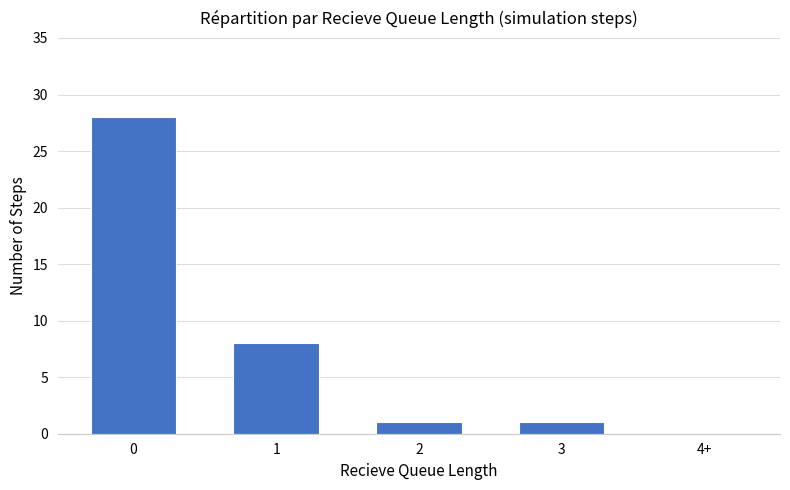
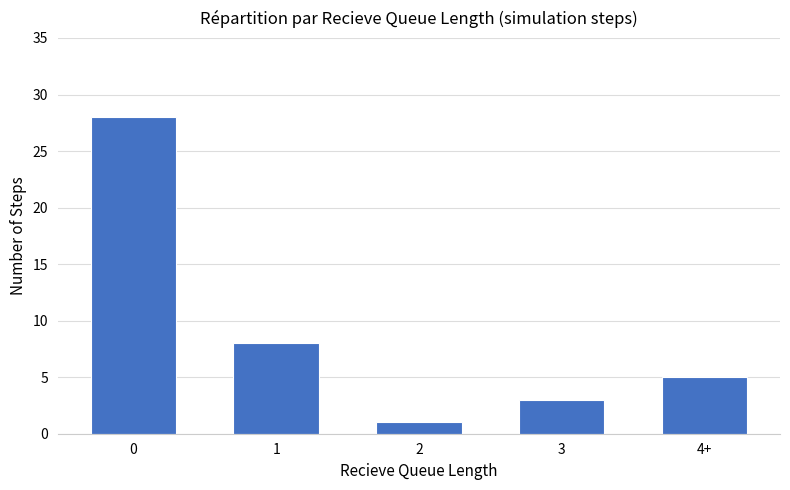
  {
    "0": 28,
    "1": 8,
    "2": 1,
-   "3": 1,
-   "4+": 0
+   "3": 3,
+   "4+": 5
  }
